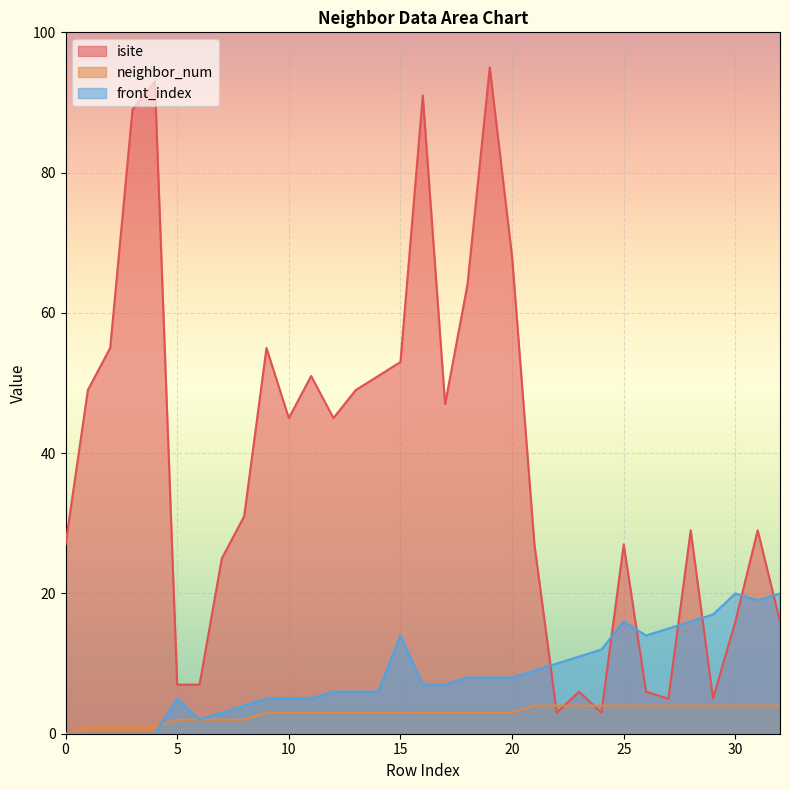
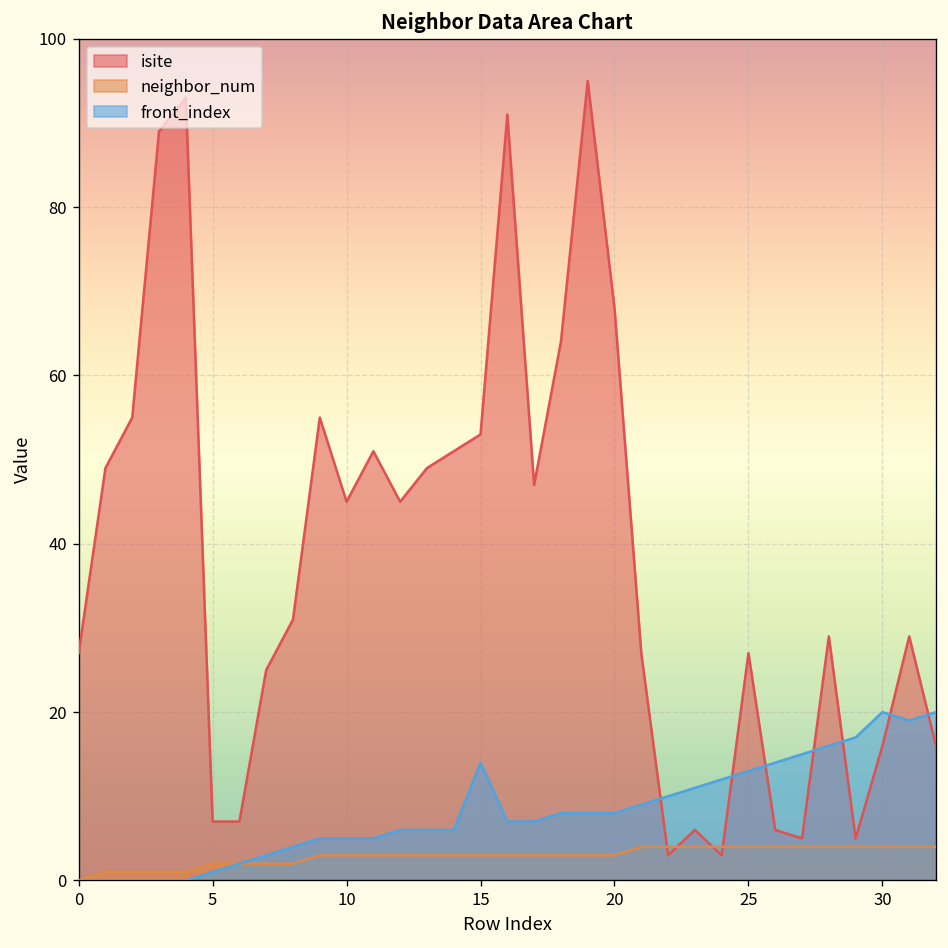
  {
    "front_index": {
-     "5": 5,
+     "5": 1,
      "10": 5,
      "15": 14,
      "20": 8,
-     "25": 16,
+     "25": 13,
      "30": 20
    }
  }
